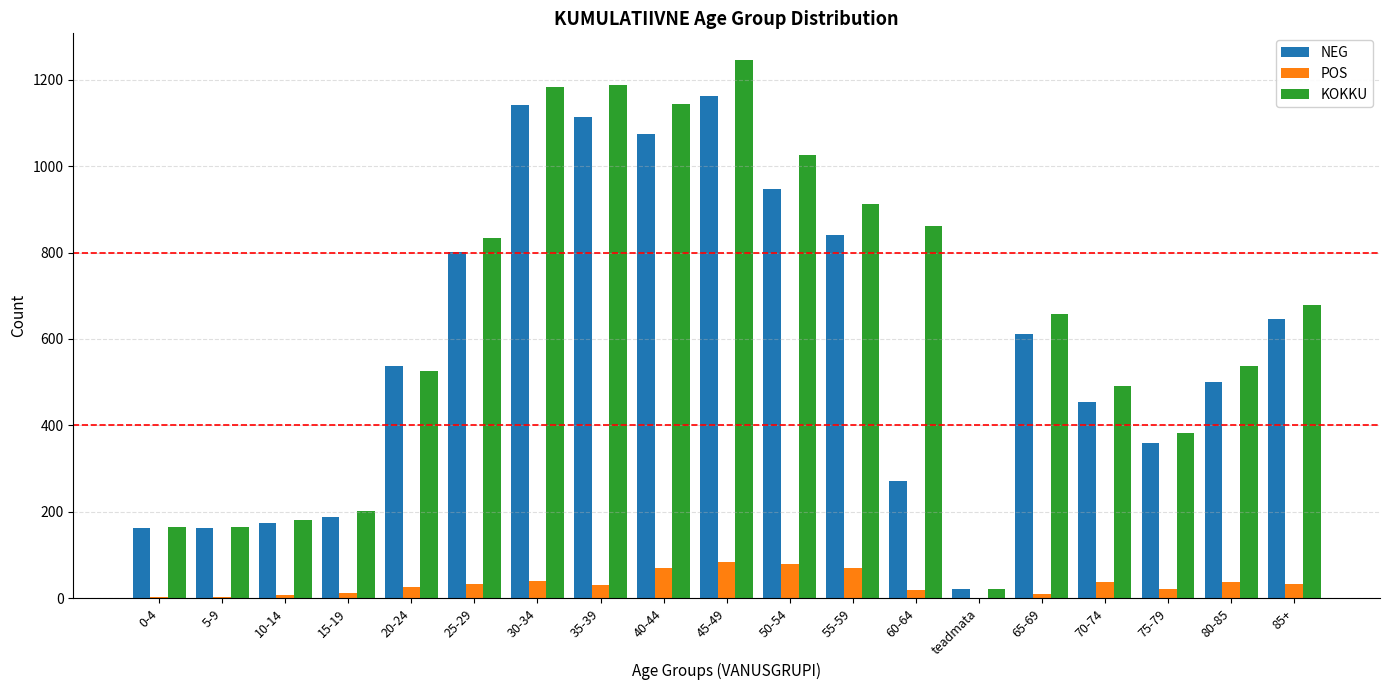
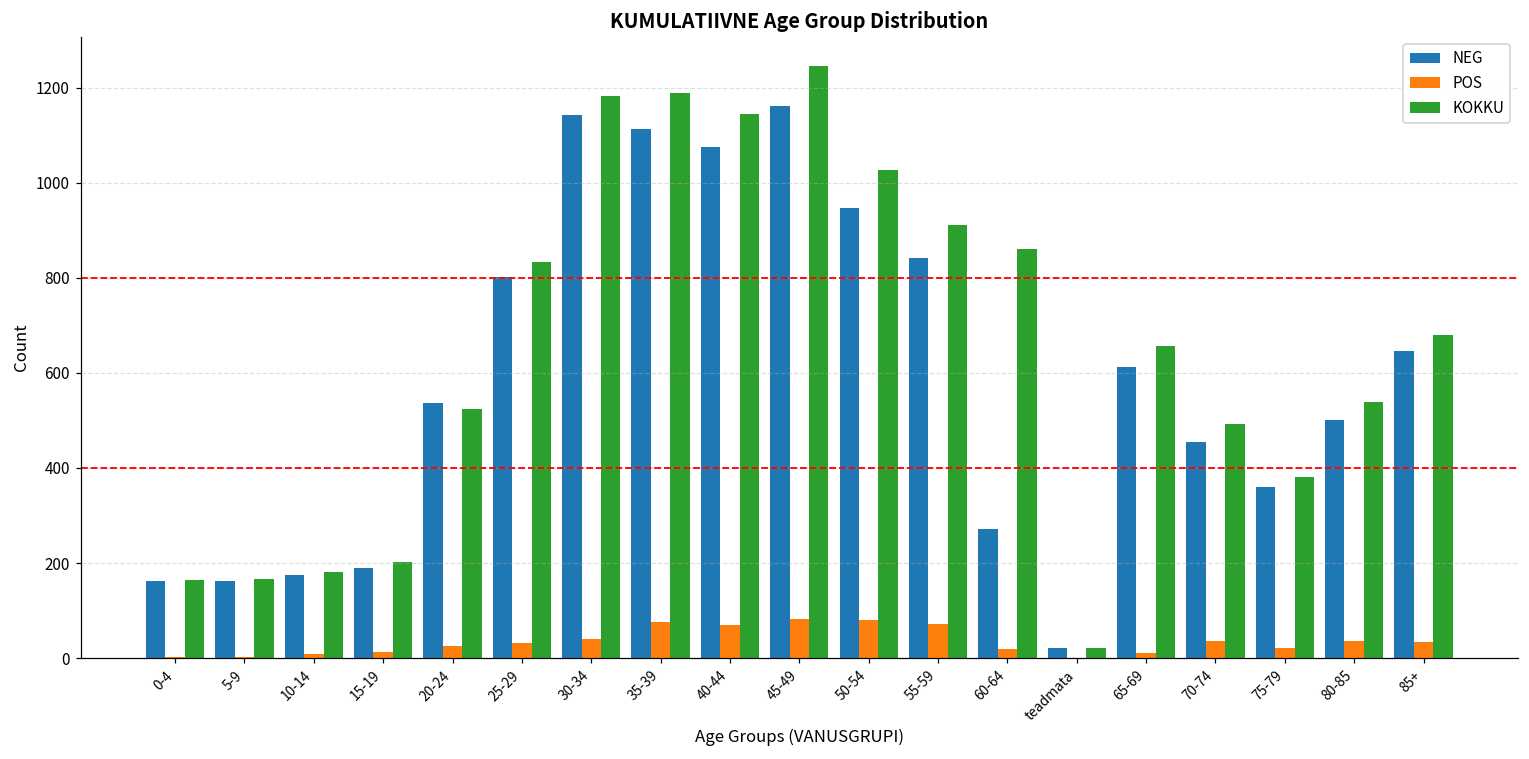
  {
    "NEG": {
      "0-4": 160,
      "5-9": 160,
      "10-14": 170,
      "15-19": 190,
      "20-24": 540,
      "25-29": 800,
      "30-34": 1140,
      "35-39": 1110,
      "40-44": 1080,
      "45-49": 1160,
      "50-54": 950,
      "55-59": 840,
      "60-64": 270,
      "teadmata": 20,
      "65-69": 610,
      "70-74": 460,
      "75-79": 360,
      "80-85": 500,
      "85+": 650
    },
    "POS": {
      "10-14": 10,
      "15-19": 10,
      "20-24": 30,
      "25-29": 30,
      "30-34": 40,
-     "35-39": 30,
+     "35-39": 80,
      "40-44": 70,
      "45-49": 80,
      "50-54": 80,
      "55-59": 70,
      "60-64": 20,
      "teadmata": 0,
      "65-69": 10,
      "70-74": 40,
      "75-79": 20,
      "80-85": 40,
      "85+": 30
    },
    "KOKKU": {
      "0-4": 170,
      "5-9": 170,
      "10-14": 180,
      "15-19": 200,
      "20-24": 530,
      "25-29": 830,
      "30-34": 1180,
      "35-39": 1190,
      "40-44": 1140,
      "45-49": 1250,
      "50-54": 1030,
      "55-59": 910,
      "60-64": 860,
      "teadmata": 20,
      "65-69": 660,
      "70-74": 490,
      "75-79": 380,
      "80-85": 540,
      "85+": 680
    }
  }
